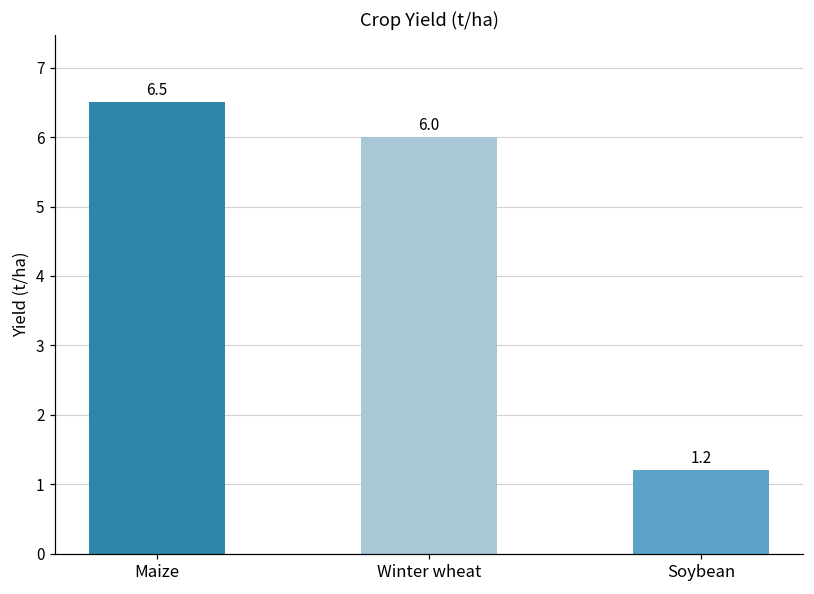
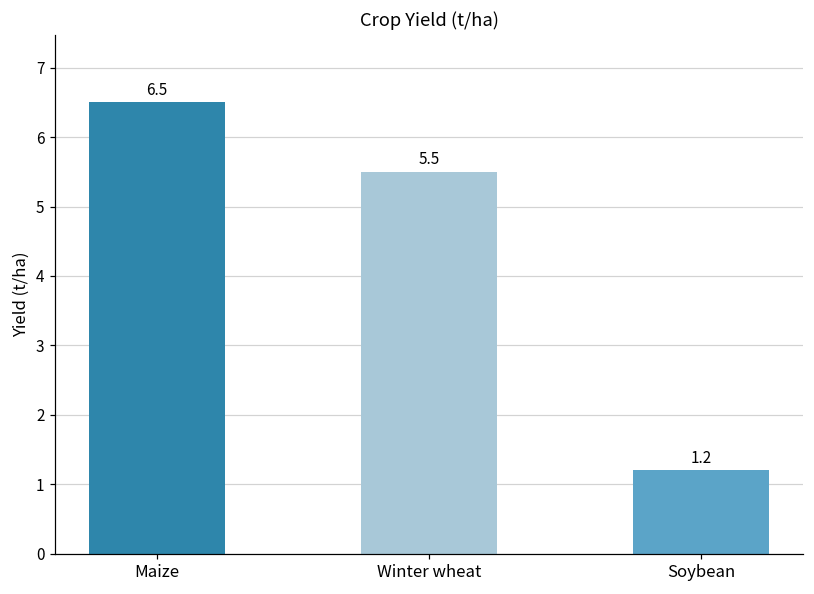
  {
    "Maize": 6.5,
-   "Winter wheat": 6.0,
+   "Winter wheat": 5.5,
    "Soybean": 1.2
  }
